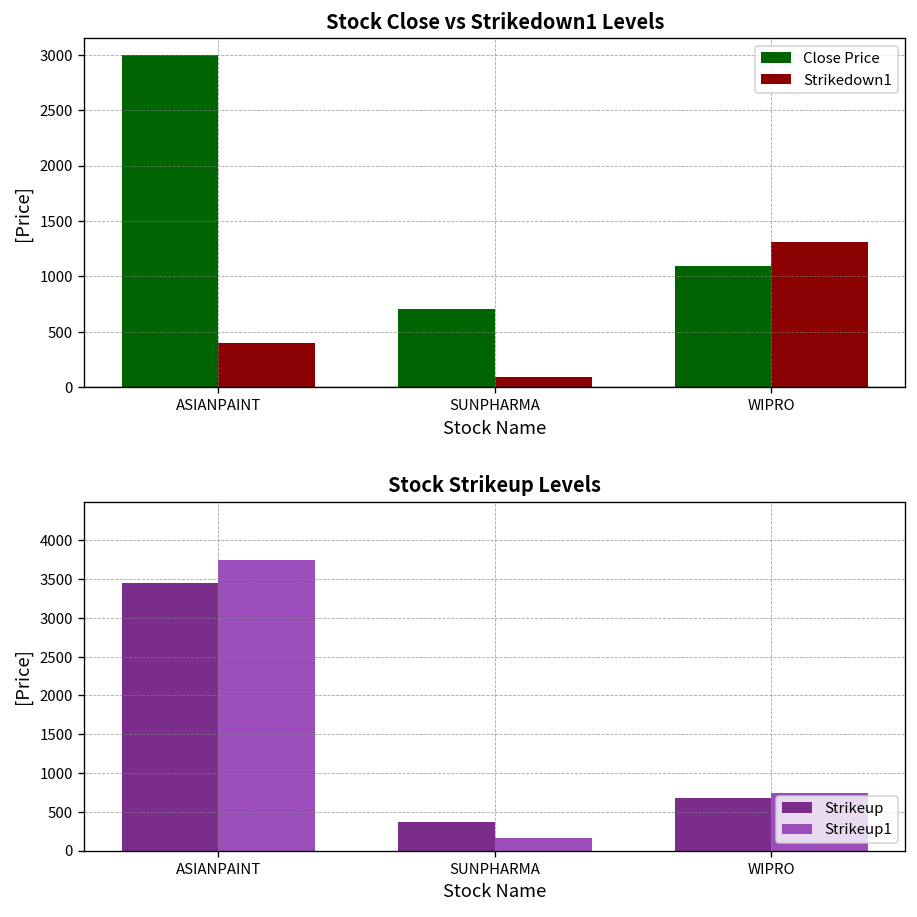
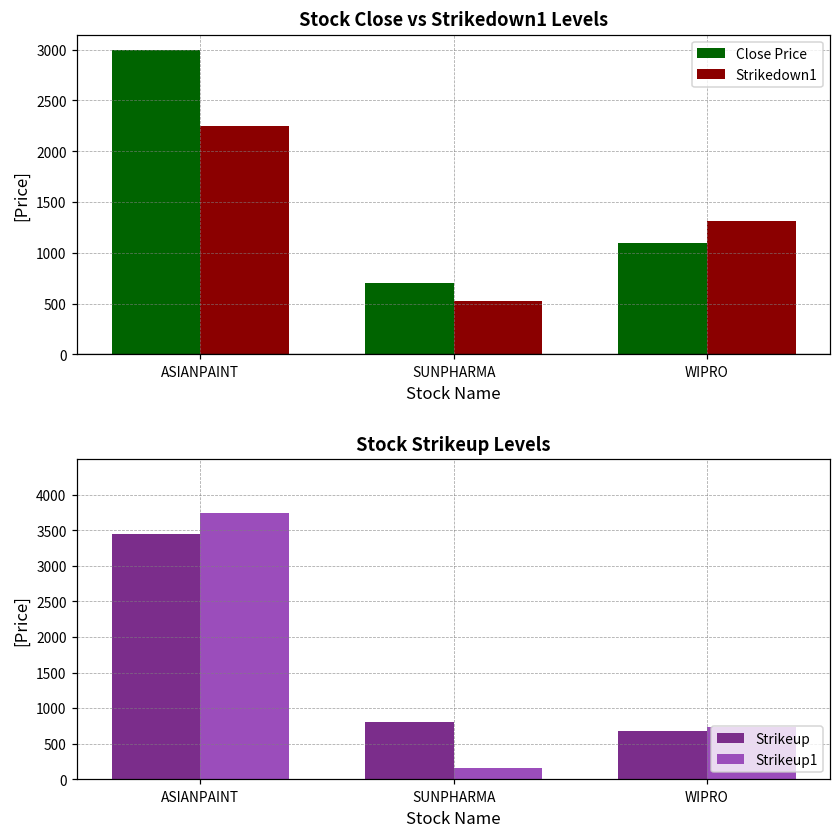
  {
    "Stock Close vs Strikedown1 Levels": {
      "Close Price": {
        "ASIANPAINT": 3000,
        "SUNPHARMA": 700,
        "WIPRO": 1100
      },
      "Strikedown1": {
-       "ASIANPAINT": 400,
-       "SUNPHARMA": 100,
+       "ASIANPAINT": 2200,
+       "SUNPHARMA": 500,
        "WIPRO": 1300
      }
    },
    "Stock Strikeup Levels": {
      "Strikeup": {
        "ASIANPAINT": 3400,
-       "SUNPHARMA": 400,
+       "SUNPHARMA": 800,
        "WIPRO": 700
      },
      "Strikeup1": {
        "ASIANPAINT": 3700,
        "SUNPHARMA": 200
      }
    }
  }
